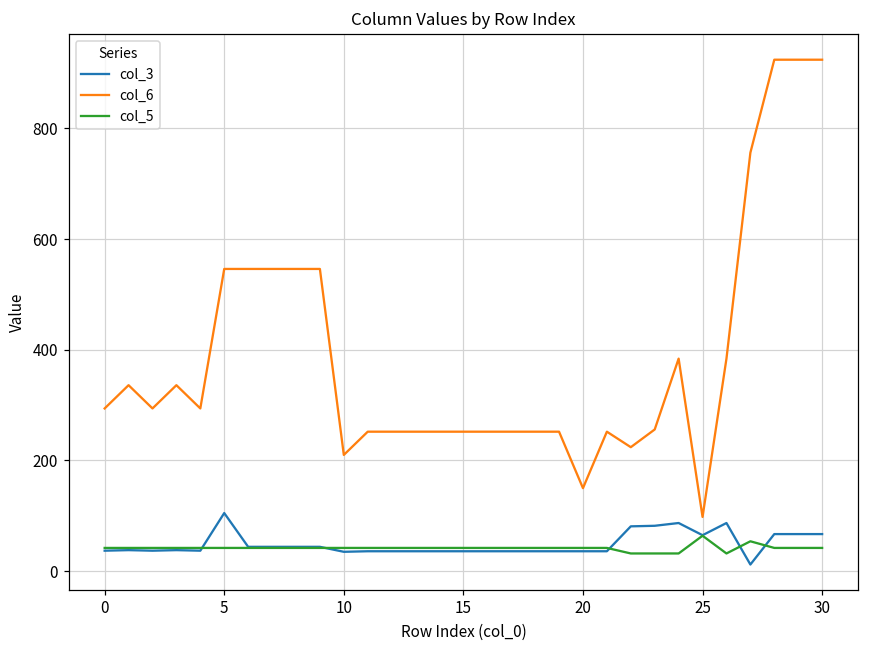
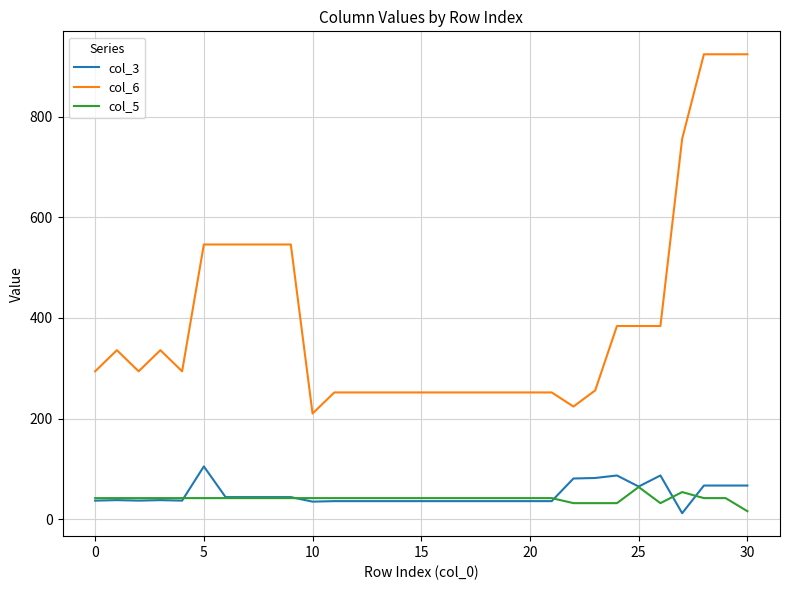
  {
    "col_3": {
      "5": 110,
      "10": 40,
      "15": 40,
      "20": 40,
      "30": 70
    },
    "col_6": {
      "0": 290,
      "5": 550,
      "10": 210,
      "15": 250,
-     "20": 150,
-     "25": 100,
+     "20": 250,
+     "25": 380,
      "30": 920
    },
    "col_5": {
      "5": 40,
      "10": 40,
      "15": 40,
      "20": 40,
-     "30": 40
+     "30": 20
    }
  }
